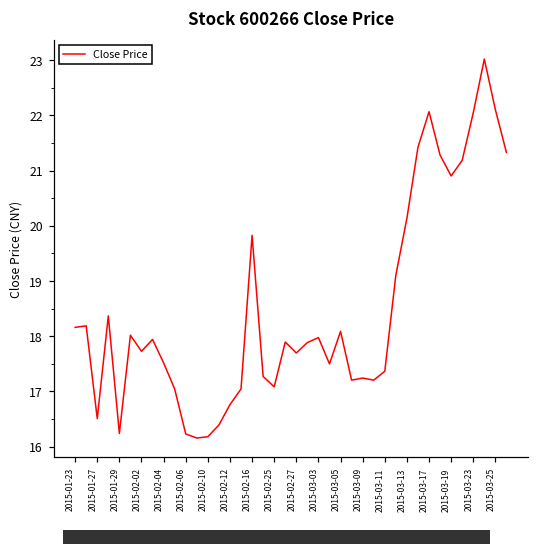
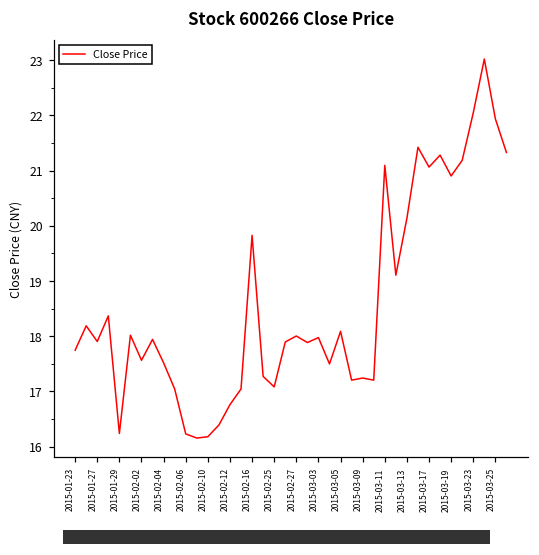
  {
-   "2015-01-23": 18.2,
-   "2015-01-27": 16.5,
+   "2015-01-23": 17.7,
+   "2015-01-27": 17.9,
    "2015-01-29": 16.2,
-   "2015-02-02": 17.7,
+   "2015-02-02": 17.6,
    "2015-02-04": 17.5,
    "2015-02-06": 16.2,
    "2015-02-10": 16.2,
    "2015-02-12": 16.8,
    "2015-02-16": 19.8,
    "2015-02-25": 17.1,
-   "2015-02-27": 17.7,
+   "2015-02-27": 18.0,
    "2015-03-03": 18.0,
    "2015-03-05": 18.1,
    "2015-03-09": 17.2,
-   "2015-03-11": 17.4,
+   "2015-03-11": 21.1,
    "2015-03-13": 20.1,
-   "2015-03-17": 22.1,
+   "2015-03-17": 21.1,
    "2015-03-19": 20.9,
    "2015-03-23": 22.0,
-   "2015-03-25": 22.1
+   "2015-03-25": 21.9
  }
